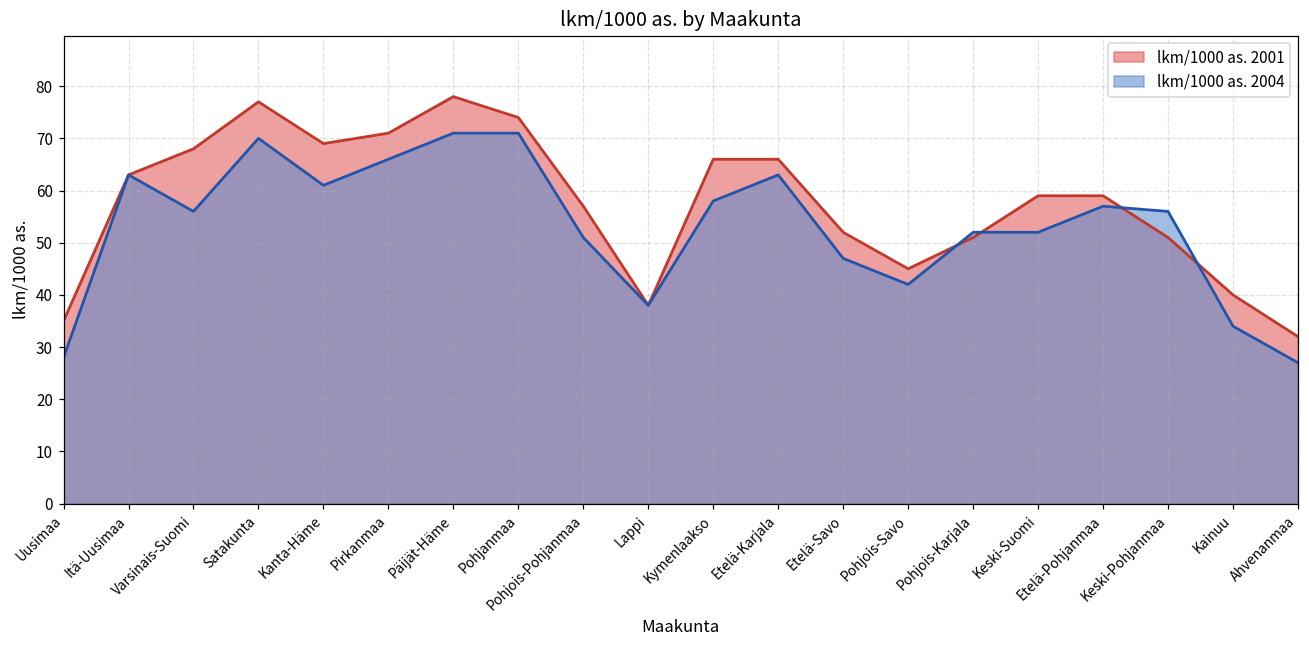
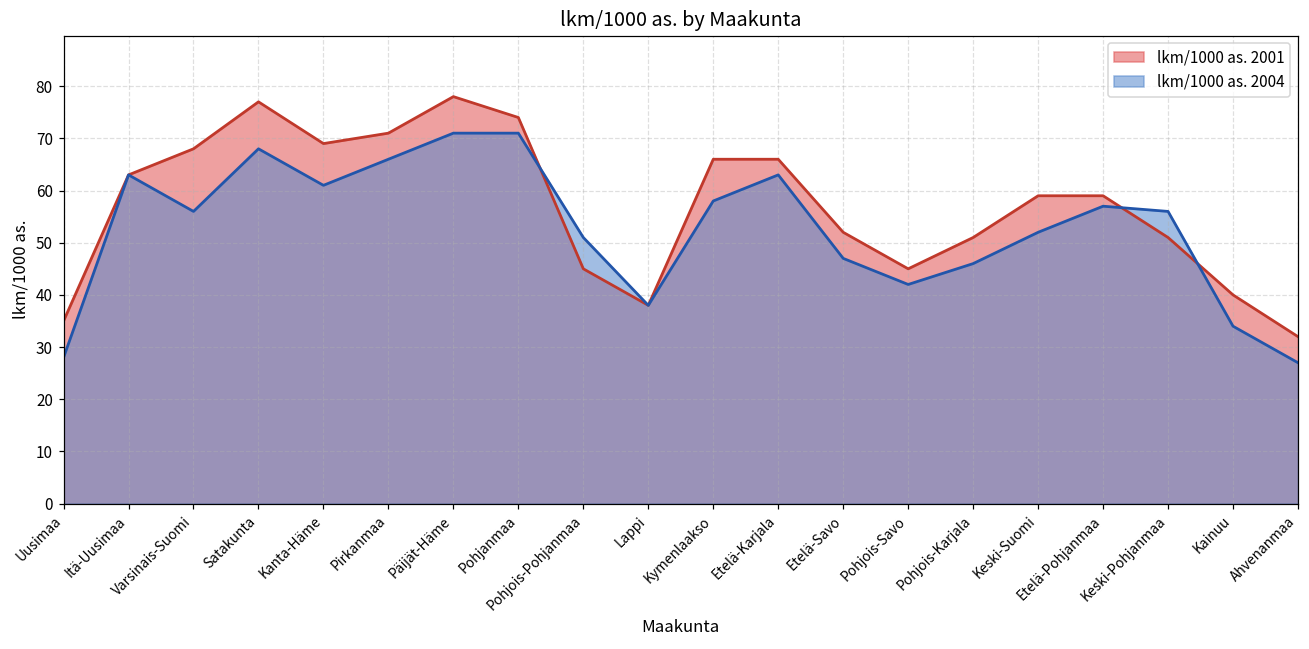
  {
    "lkm/1000 as. 2001": {
      "Uusimaa": 35,
      "Varsinais-Suomi": 68,
      "Satakunta": 77,
      "Kanta-Häme": 69,
      "Pirkanmaa": 71,
      "Päijät-Häme": 78,
      "Pohjanmaa": 74,
-     "Pohjois-Pohjanmaa": 57,
+     "Pohjois-Pohjanmaa": 45,
      "Kymenlaakso": 66,
      "Etelä-Karjala": 66,
      "Etelä-Savo": 52,
      "Pohjois-Savo": 45,
      "Pohjois-Karjala": 51,
      "Keski-Suomi": 59,
      "Etelä-Pohjanmaa": 59,
      "Keski-Pohjanmaa": 51,
      "Kainuu": 40,
      "Ahvenanmaa": 32
    },
    "lkm/1000 as. 2004": {
      "Uusimaa": 28,
      "Varsinais-Suomi": 56,
-     "Satakunta": 70,
+     "Satakunta": 68,
      "Kanta-Häme": 61,
      "Pirkanmaa": 66,
      "Päijät-Häme": 71,
      "Pohjanmaa": 71,
      "Pohjois-Pohjanmaa": 51,
      "Kymenlaakso": 58,
      "Etelä-Karjala": 63,
      "Etelä-Savo": 47,
      "Pohjois-Savo": 42,
-     "Pohjois-Karjala": 52,
+     "Pohjois-Karjala": 46,
      "Keski-Suomi": 52,
      "Etelä-Pohjanmaa": 57,
      "Keski-Pohjanmaa": 56,
      "Kainuu": 34,
      "Ahvenanmaa": 27
    }
  }
